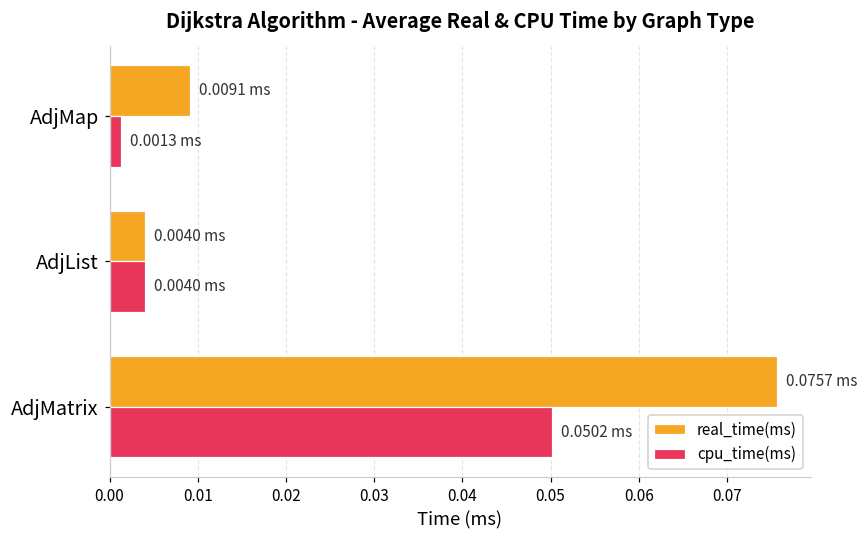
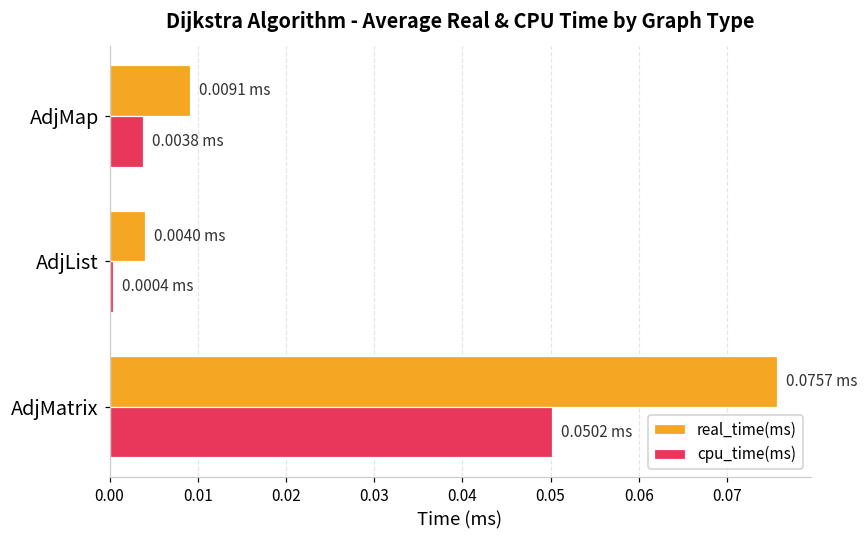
  {
    "real_time(ms)": {
      "AdjMap": 0.0091,
      "AdjList": 0.0040,
      "AdjMatrix": 0.0757
    },
    "cpu_time(ms)": {
-     "AdjMap": 0.0013,
-     "AdjList": 0.0040,
+     "AdjMap": 0.0038,
+     "AdjList": 0.0004,
      "AdjMatrix": 0.0502
    }
  }
